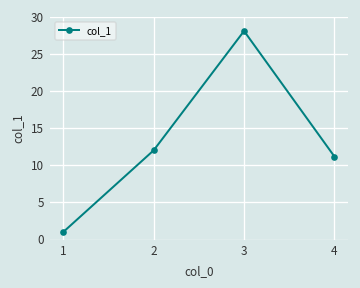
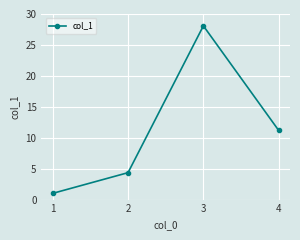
  {
    "1": 1,
-   "2": 12,
+   "2": 4,
    "3": 28,
    "4": 11
  }
